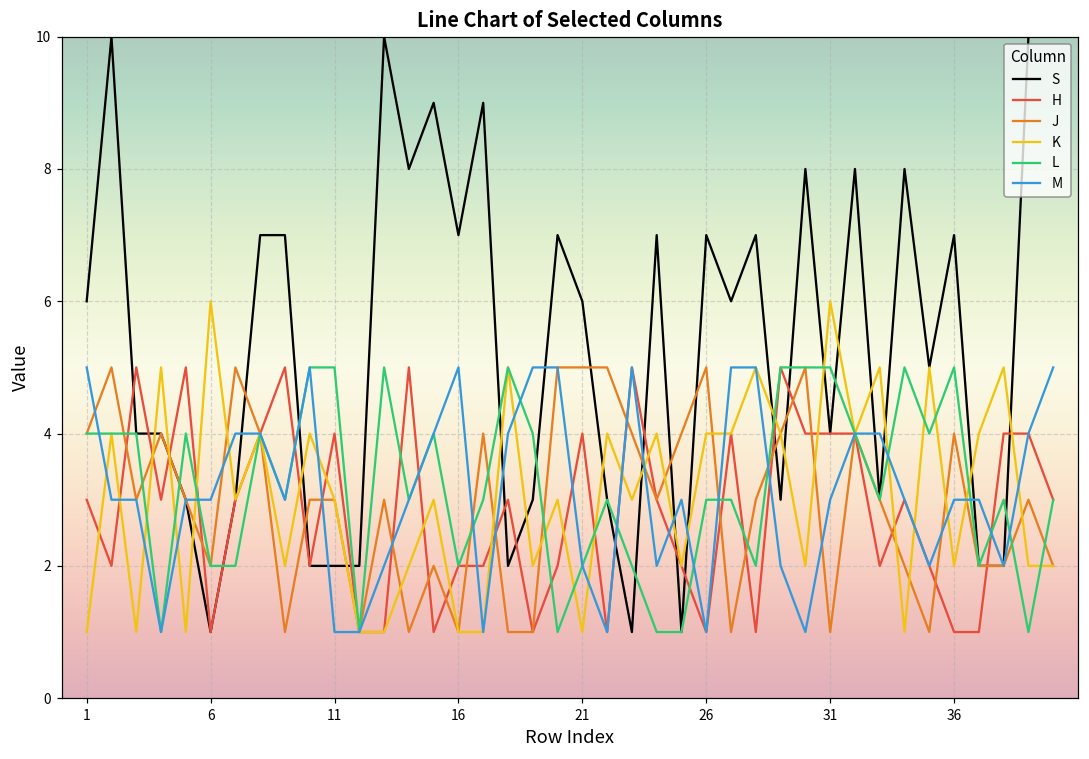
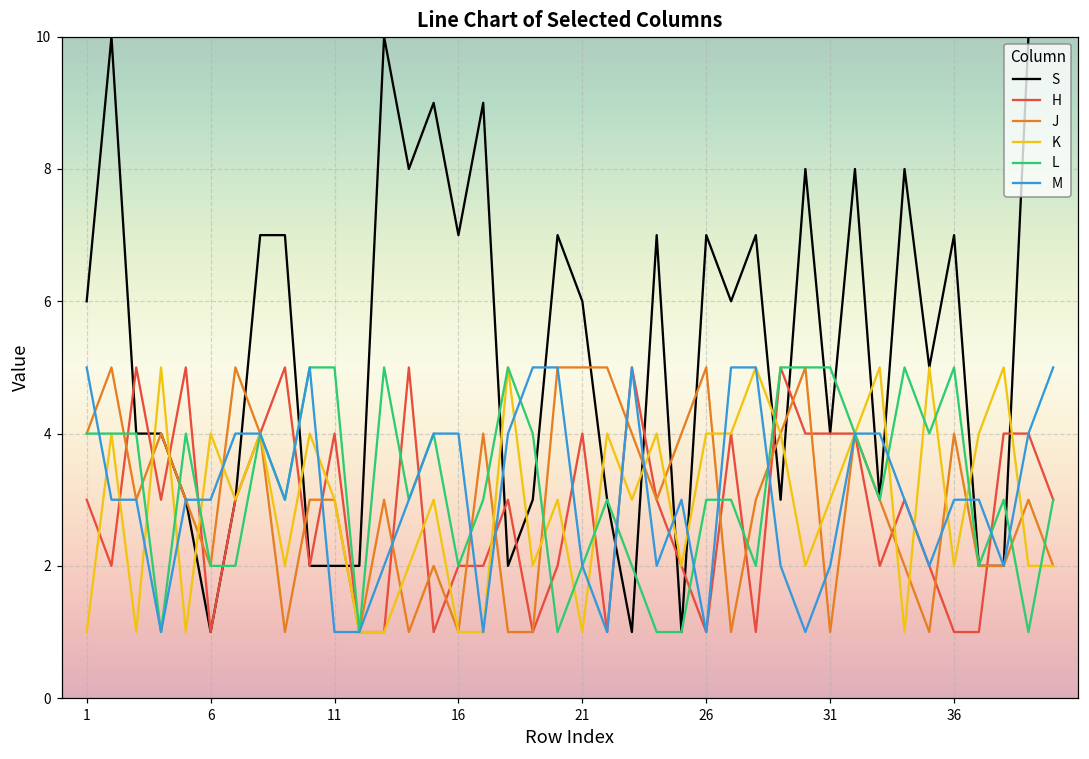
  {
    "S": {
      "1": 6,
      "11": 2,
      "16": 7,
      "21": 6,
      "26": 7,
      "36": 7
    },
    "K": {
      "1": 1,
-     "6": 6,
+     "6": 4,
      "21": 1,
      "26": 4,
-     "31": 6,
+     "31": 3,
      "36": 2
    },
    "L": {
      "11": 5,
      "26": 3,
      "31": 5,
      "36": 5
    },
    "M": {
      "1": 5,
      "6": 3,
      "11": 1,
-     "16": 5,
-     "31": 3,
+     "16": 4,
+     "31": 2,
      "36": 3
    }
  }
